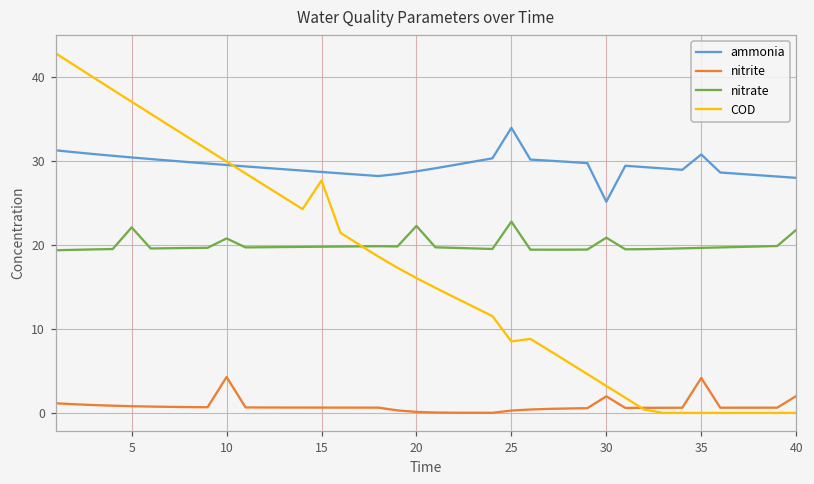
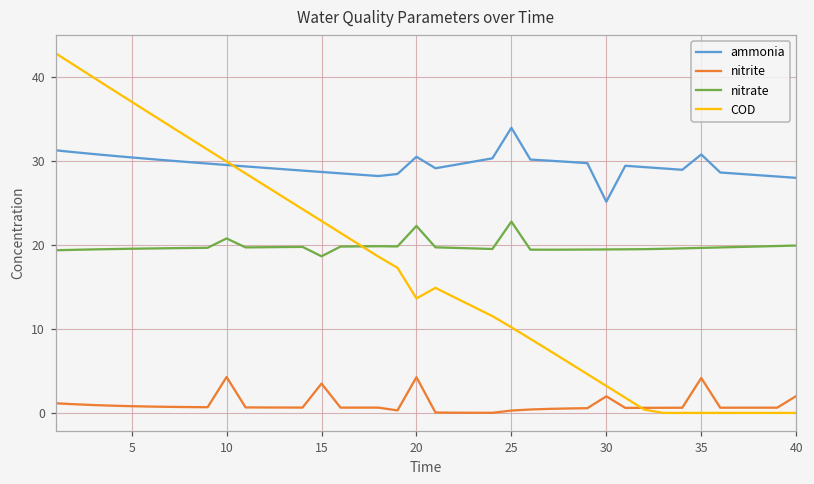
  {
    "ammonia": {
      "5": 30,
      "10": 30,
      "15": 29,
-     "20": 29,
+     "20": 30,
      "25": 34,
      "30": 25,
      "35": 31,
      "40": 28
    },
    "nitrite": {
      "5": 1,
      "10": 4,
-     "15": 1,
-     "20": 0,
+     "15": 3,
+     "20": 4,
      "25": 0,
      "30": 2,
      "35": 4,
      "40": 2
    },
    "nitrate": {
-     "5": 22,
+     "5": 20,
      "10": 21,
-     "15": 20,
+     "15": 19,
      "20": 22,
      "25": 23,
-     "30": 21,
+     "30": 19,
      "35": 20,
-     "40": 22
+     "40": 20
    },
    "COD": {
      "5": 37,
      "10": 30,
-     "15": 28,
-     "20": 16,
-     "25": 9,
+     "15": 23,
+     "20": 14,
+     "25": 10,
      "30": 3,
      "35": 0,
      "40": 0
    }
  }
